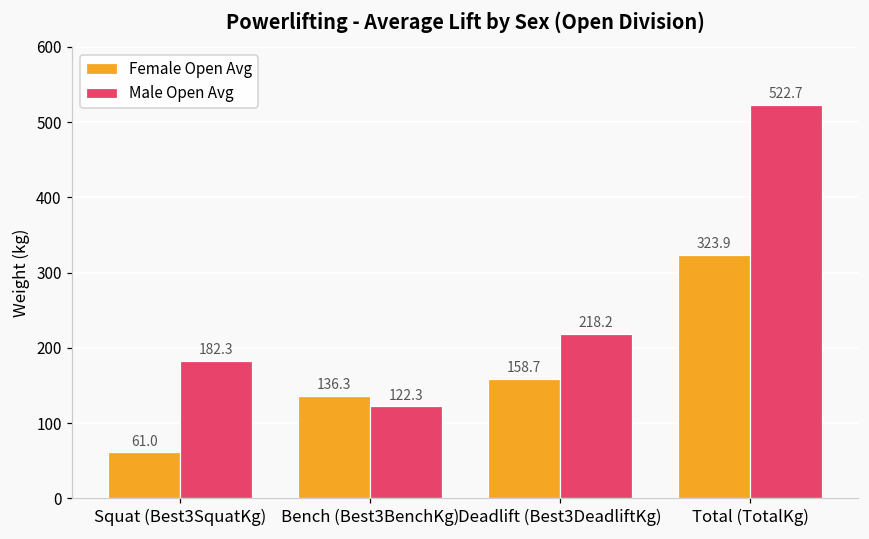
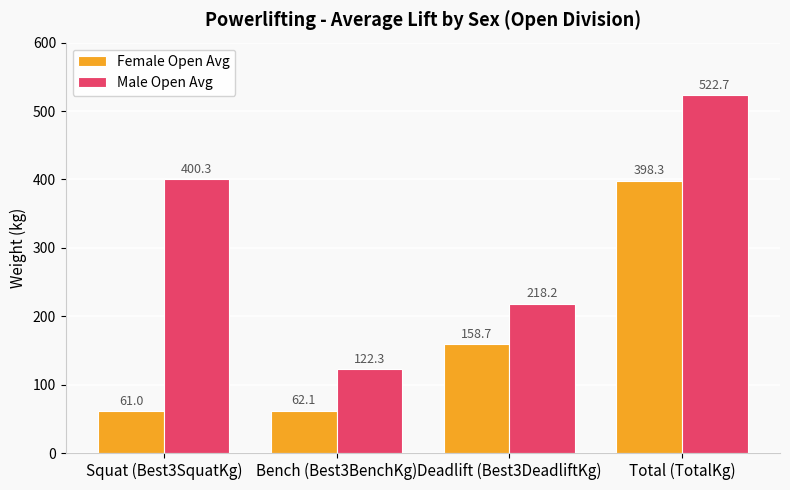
  {
    "Female Open Avg": {
      "Squat (Best3SquatKg)": 61.0,
-     "Bench (Best3BenchKg)": 136.3,
+     "Bench (Best3BenchKg)": 62.1,
      "Deadlift (Best3DeadliftKg)": 158.7,
-     "Total (TotalKg)": 323.9
+     "Total (TotalKg)": 398.3
    },
    "Male Open Avg": {
-     "Squat (Best3SquatKg)": 182.3,
+     "Squat (Best3SquatKg)": 400.3,
      "Bench (Best3BenchKg)": 122.3,
      "Deadlift (Best3DeadliftKg)": 218.2,
      "Total (TotalKg)": 522.7
    }
  }
